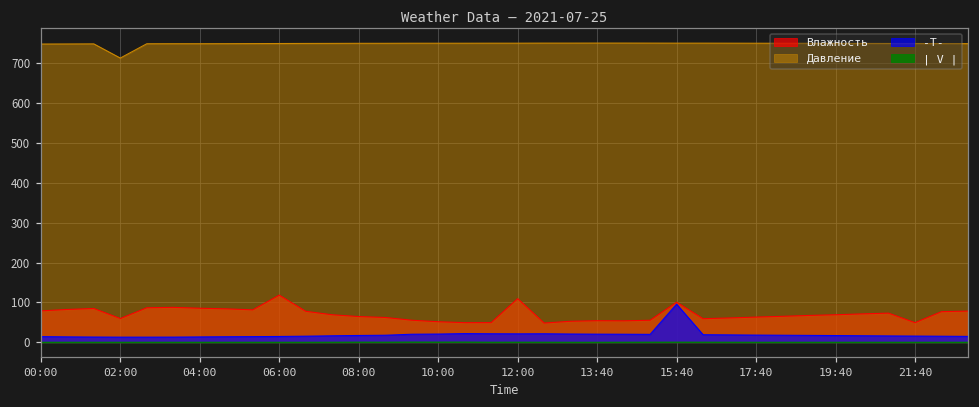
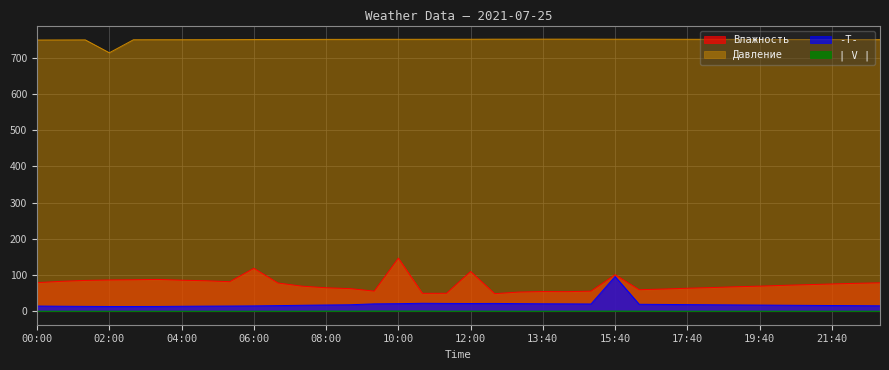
  {
    "Влажность": {
      "00:00": 80,
-     "02:00": 60,
+     "02:00": 90,
      "04:00": 90,
      "06:00": 120,
      "08:00": 60,
-     "10:00": 50,
+     "10:00": 150,
      "12:00": 110,
      "13:40": 50,
      "17:40": 60,
      "19:40": 70,
-     "21:40": 50
+     "21:40": 80
    },
    "Давление": {
      "00:00": 750,
      "02:00": 710,
      "04:00": 750,
      "06:00": 750,
      "08:00": 750,
      "10:00": 750,
      "12:00": 750,
      "13:40": 750,
      "15:40": 750,
      "17:40": 750
    },
    "-T-": {
      "00:00": 10,
      "02:00": 10,
      "04:00": 10,
      "06:00": 10,
      "08:00": 20,
      "10:00": 20,
      "12:00": 20,
      "13:40": 20,
      "17:40": 20,
      "19:40": 20,
      "21:40": 20
    },
    "| V |": {
      "00:00": 0,
      "02:00": 0,
      "04:00": 0,
      "06:00": 0,
      "08:00": 0,
      "10:00": 0,
      "12:00": 0,
      "13:40": 0,
      "15:40": 0,
      "17:40": 0,
      "19:40": 0,
      "21:40": 0
    }
  }
